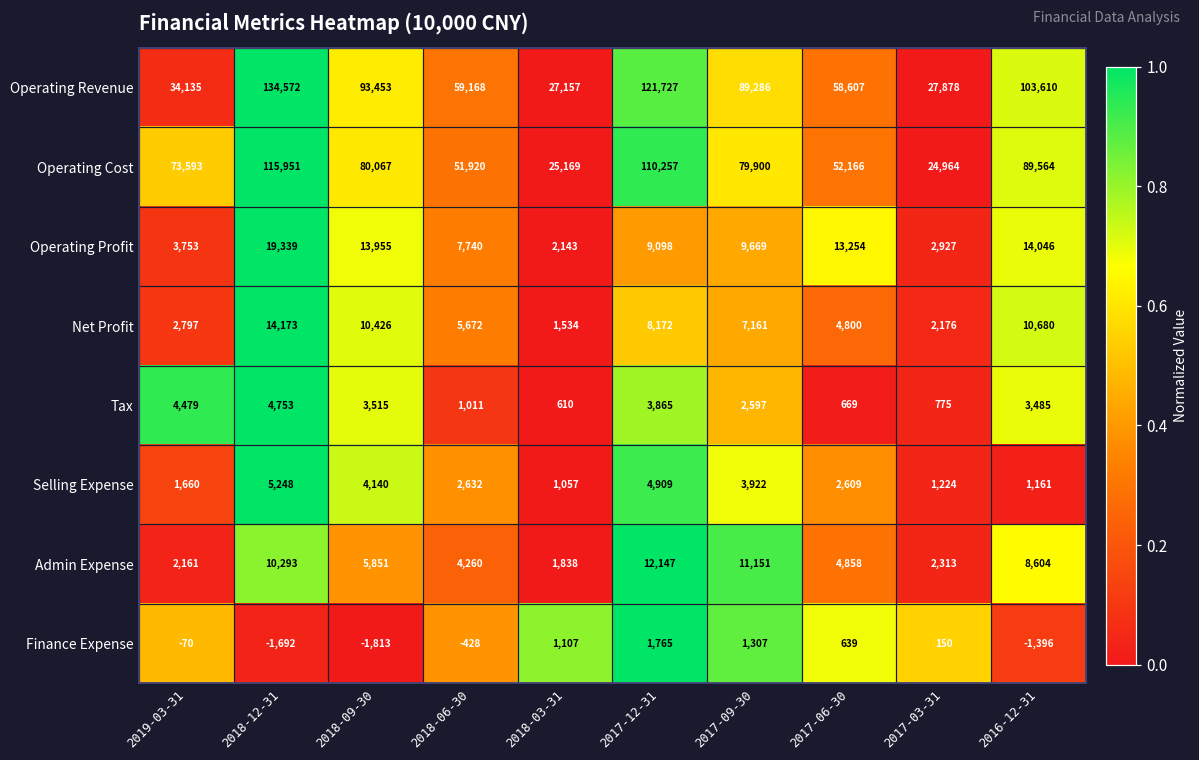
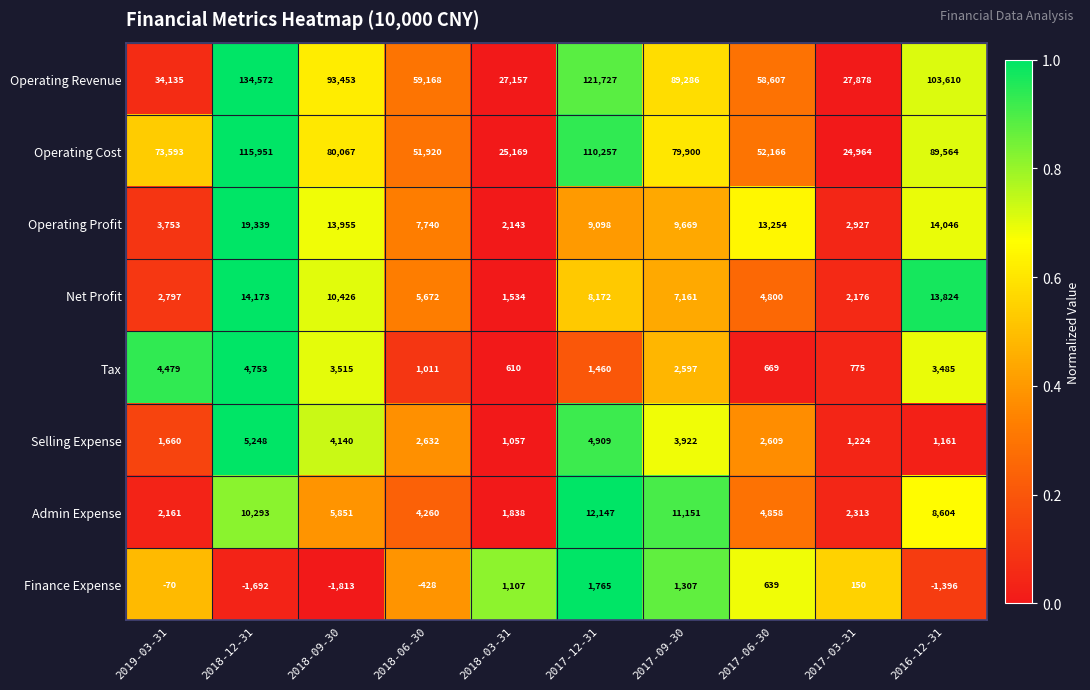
  {
    "Operating Revenue": {
      "2019-03-31": "34,135",
      "2018-12-31": "134,572",
      "2018-09-30": "93,453",
      "2018-06-30": "59,168",
      "2018-03-31": "27,157",
      "2017-12-31": "121,727",
      "2017-09-30": "89,286",
      "2017-06-30": "58,607",
      "2017-03-31": "27,878",
      "2016-12-31": "103,610"
    },
    "Operating Cost": {
      "2019-03-31": "73,593",
      "2018-12-31": "115,951",
      "2018-09-30": "80,067",
      "2018-06-30": "51,920",
      "2018-03-31": "25,169",
      "2017-12-31": "110,257",
      "2017-09-30": "79,900",
      "2017-06-30": "52,166",
      "2017-03-31": "24,964",
      "2016-12-31": "89,564"
    },
    "Operating Profit": {
      "2019-03-31": "3,753",
      "2018-12-31": "19,339",
      "2018-09-30": "13,955",
      "2018-06-30": "7,740",
      "2018-03-31": "2,143",
      "2017-12-31": "9,098",
      "2017-09-30": "9,669",
      "2017-06-30": "13,254",
      "2017-03-31": "2,927",
      "2016-12-31": "14,046"
    },
    "Net Profit": {
      "2019-03-31": "2,797",
      "2018-12-31": "14,173",
      "2018-09-30": "10,426",
      "2018-06-30": "5,672",
      "2018-03-31": "1,534",
      "2017-12-31": "8,172",
      "2017-09-30": "7,161",
      "2017-06-30": "4,800",
      "2017-03-31": "2,176",
-     "2016-12-31": "10,680"
+     "2016-12-31": "13,824"
    },
    "Tax": {
      "2019-03-31": "4,479",
      "2018-12-31": "4,753",
      "2018-09-30": "3,515",
      "2018-06-30": "1,011",
      "2018-03-31": "610",
-     "2017-12-31": "3,865",
+     "2017-12-31": "1,460",
      "2017-09-30": "2,597",
      "2017-06-30": "669",
      "2017-03-31": "775",
      "2016-12-31": "3,485"
    },
    "Selling Expense": {
      "2019-03-31": "1,660",
      "2018-12-31": "5,248",
      "2018-09-30": "4,140",
      "2018-06-30": "2,632",
      "2018-03-31": "1,057",
      "2017-12-31": "4,909",
      "2017-09-30": "3,922",
      "2017-06-30": "2,609",
      "2017-03-31": "1,224",
      "2016-12-31": "1,161"
    },
    "Admin Expense": {
      "2019-03-31": "2,161",
      "2018-12-31": "10,293",
      "2018-09-30": "5,851",
      "2018-06-30": "4,260",
      "2018-03-31": "1,838",
      "2017-12-31": "12,147",
      "2017-09-30": "11,151",
      "2017-06-30": "4,858",
      "2017-03-31": "2,313",
      "2016-12-31": "8,604"
    },
    "Finance Expense": {
      "2019-03-31": "-70",
      "2018-12-31": "-1,692",
      "2018-09-30": "-1,813",
      "2018-06-30": "-428",
      "2018-03-31": "1,107",
      "2017-12-31": "1,765",
      "2017-09-30": "1,307",
      "2017-06-30": "639",
      "2017-03-31": "150",
      "2016-12-31": "-1,396"
    }
  }
